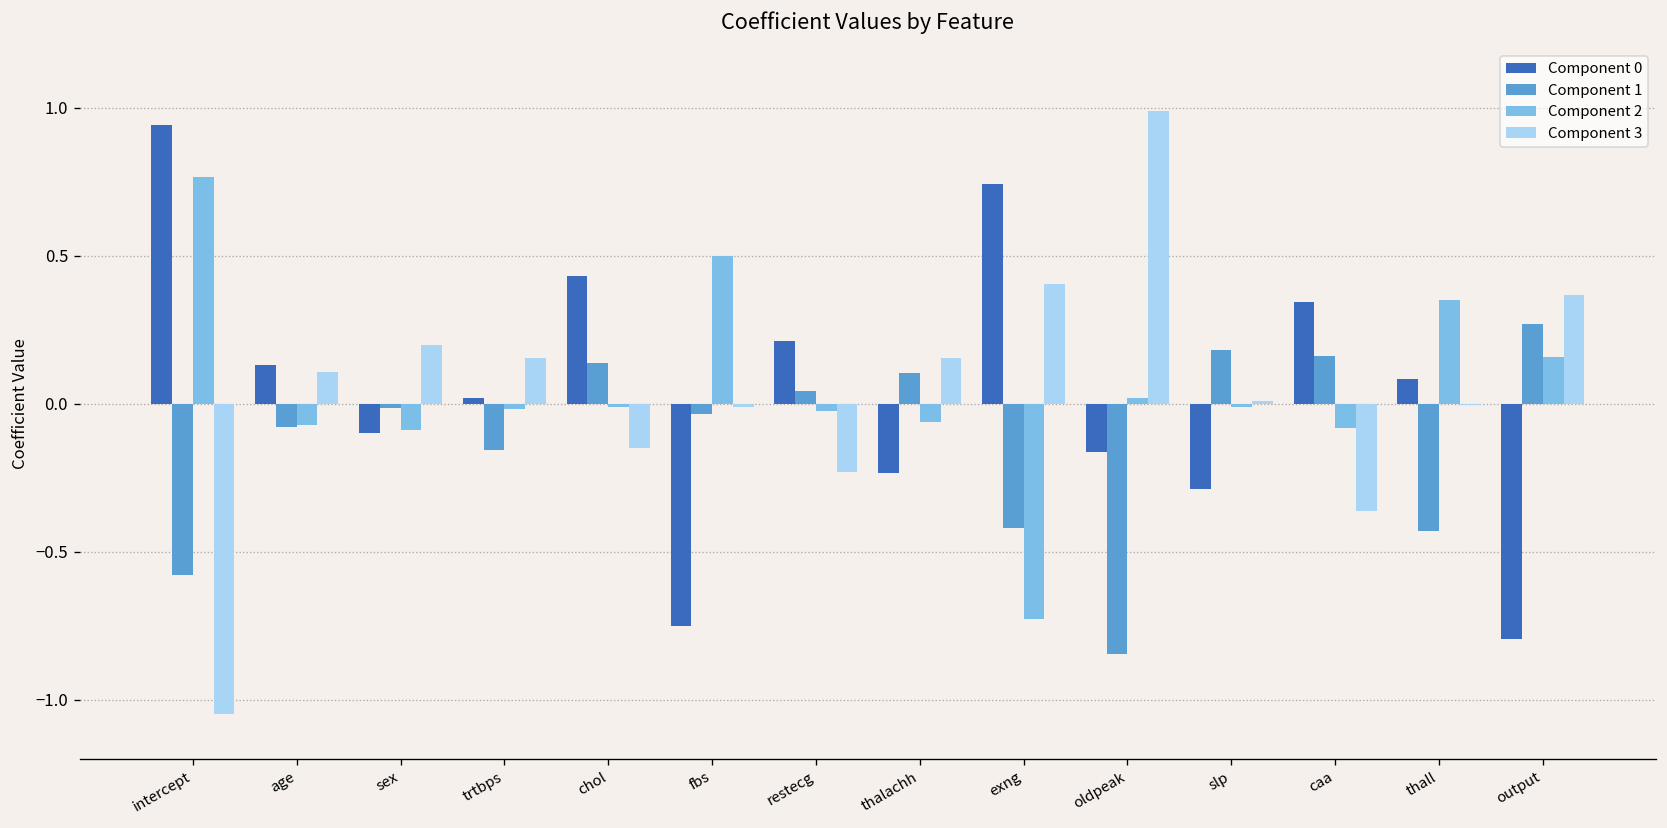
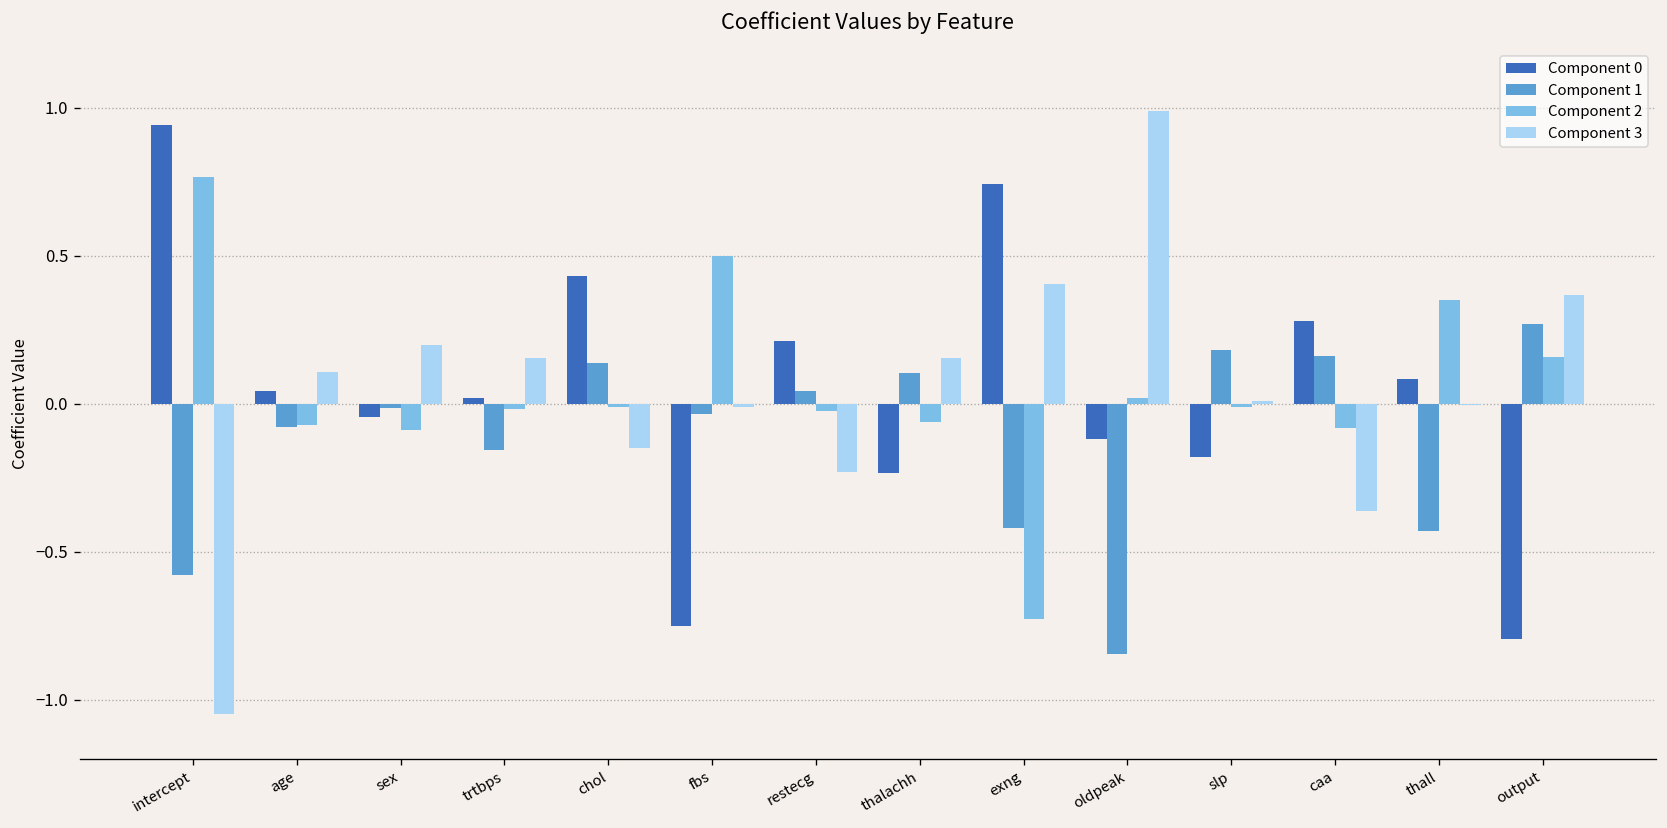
  {
    "Component 0": {
      "intercept": 0.94,
-     "age": 0.13,
-     "sex": -0.10,
+     "age": 0.04,
+     "sex": -0.05,
      "trtbps": 0.02,
      "chol": 0.43,
      "fbs": -0.75,
      "restecg": 0.21,
      "thalachh": -0.23,
      "exng": 0.74,
-     "oldpeak": -0.16,
-     "slp": -0.29,
-     "caa": 0.35,
+     "oldpeak": -0.12,
+     "slp": -0.18,
+     "caa": 0.28,
      "thall": 0.08,
      "output": -0.80
    }
  }
